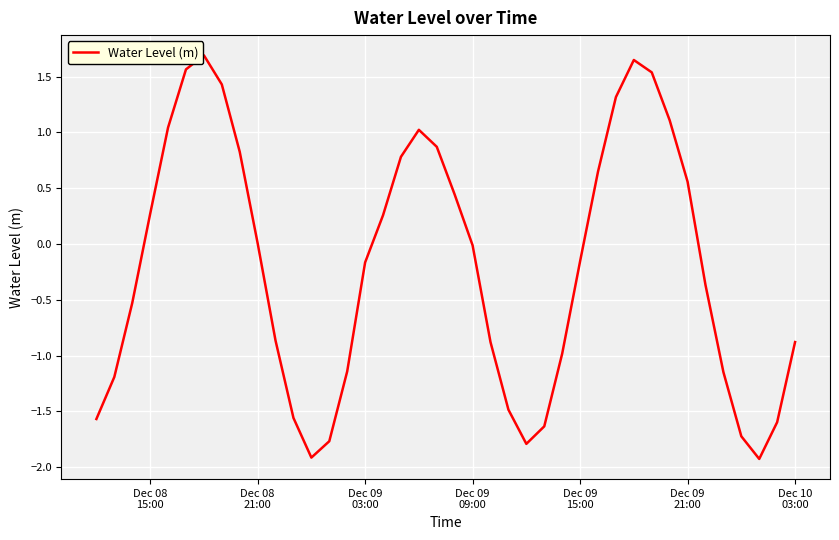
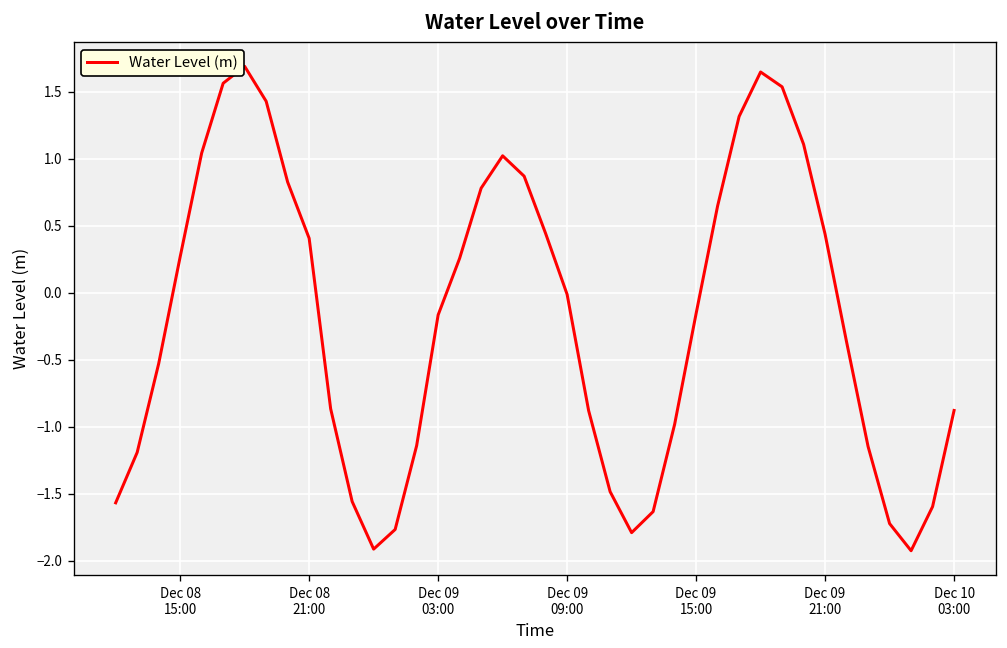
  {
    "Dec 08 15:00": 0.27,
-   "Dec 08 21:00": 0.01,
+   "Dec 08 21:00": 0.41,
    "Dec 09 03:00": -0.17,
    "Dec 09 09:00": -0.01,
    "Dec 09 15:00": -0.16,
-   "Dec 09 21:00": 0.56,
+   "Dec 09 21:00": 0.44,
    "Dec 10 03:00": -0.88
  }
